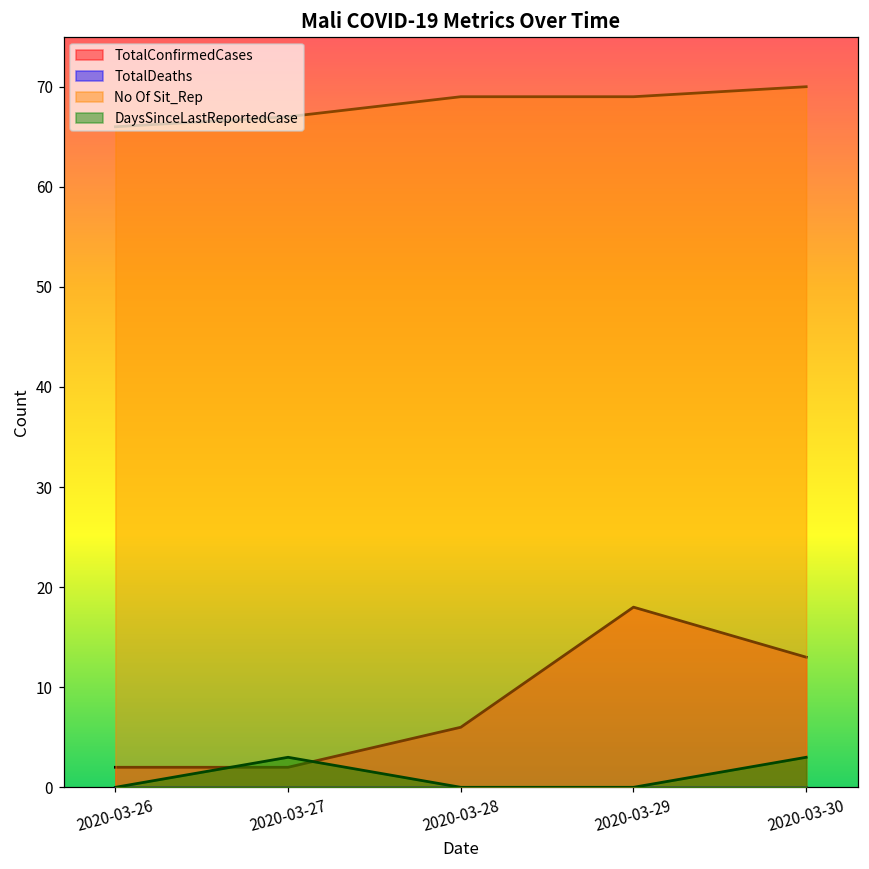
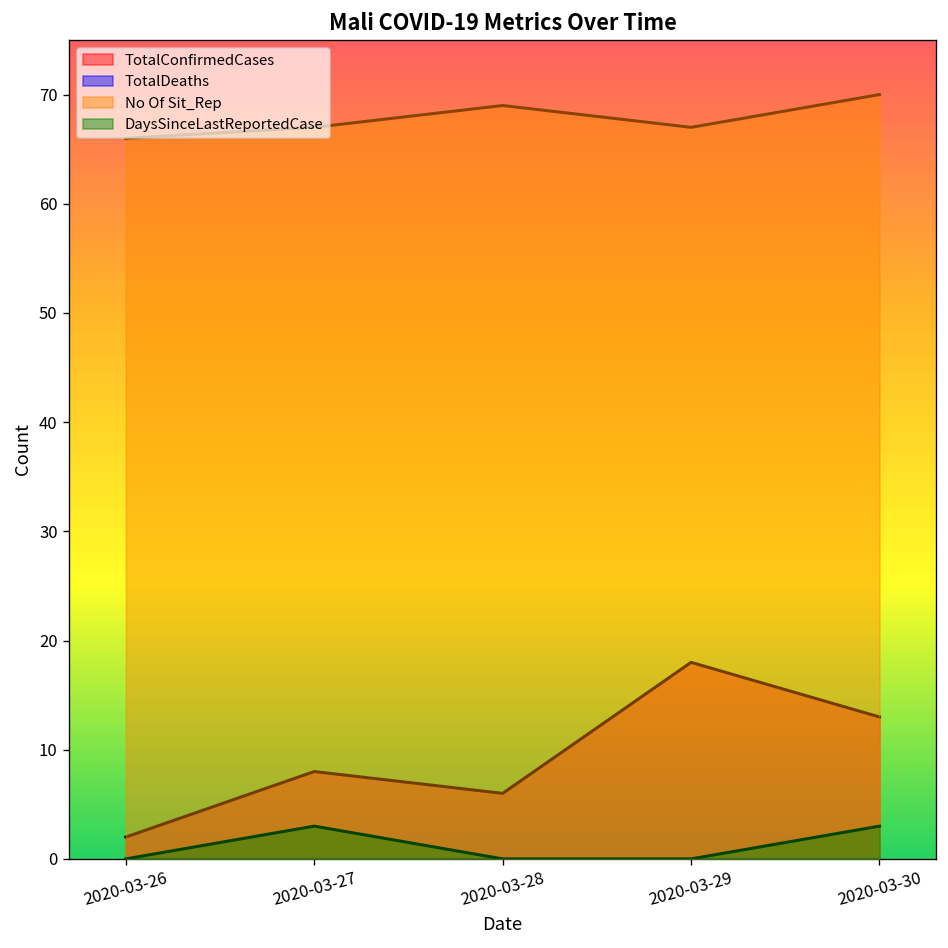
  {
    "TotalConfirmedCases": {
      "2020-03-26": 2,
-     "2020-03-27": 2,
+     "2020-03-27": 8,
      "2020-03-28": 6,
      "2020-03-29": 18,
      "2020-03-30": 13
    },
    "TotalDeaths": {
      "2020-03-27": 0,
      "2020-03-30": 0
    },
    "No Of Sit_Rep": {
      "2020-03-28": 69,
-     "2020-03-29": 69,
+     "2020-03-29": 67,
      "2020-03-30": 70
    },
    "DaysSinceLastReportedCase": {
      "2020-03-27": 3,
      "2020-03-30": 3
    }
  }
